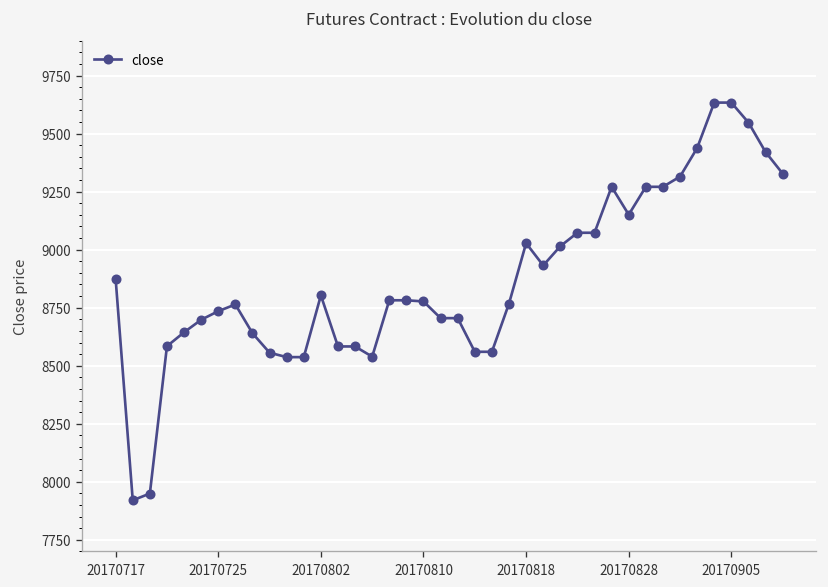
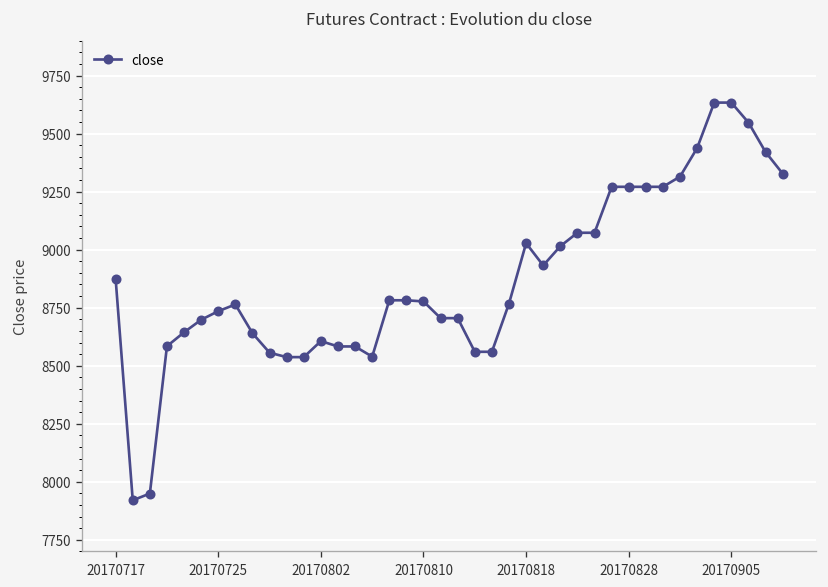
  {
    "20170717": 8870,
    "20170725": 8740,
-   "20170802": 8800,
+   "20170802": 8610,
    "20170810": 8780,
    "20170818": 9030,
-   "20170828": 9150,
+   "20170828": 9270,
    "20170905": 9630
  }
